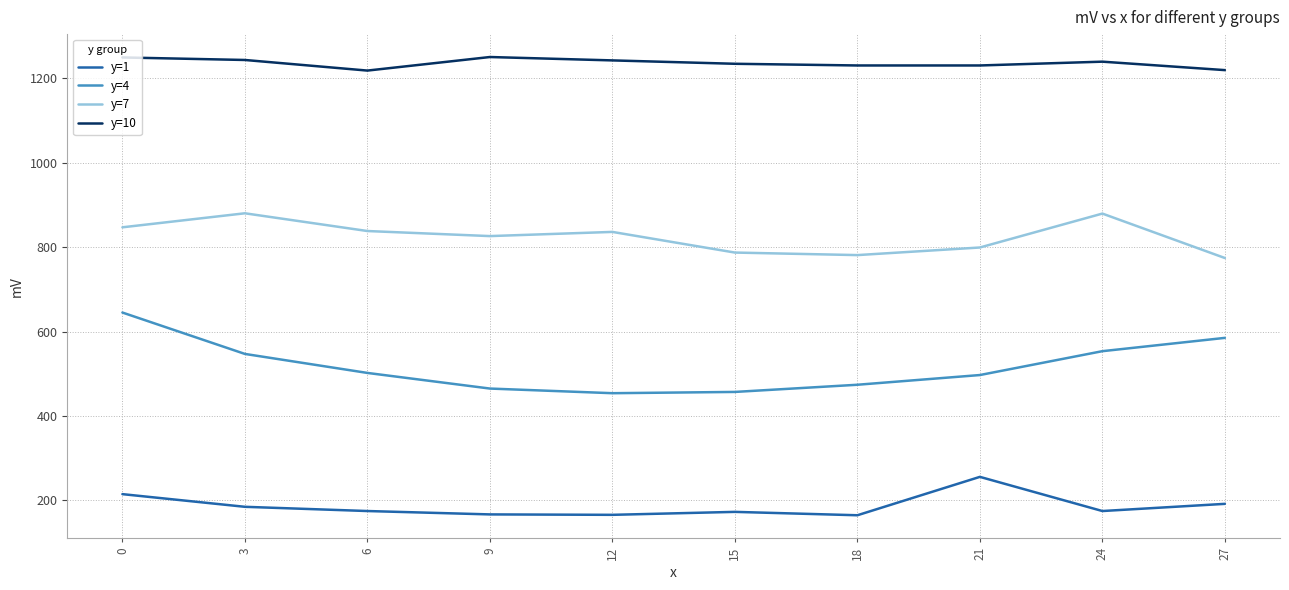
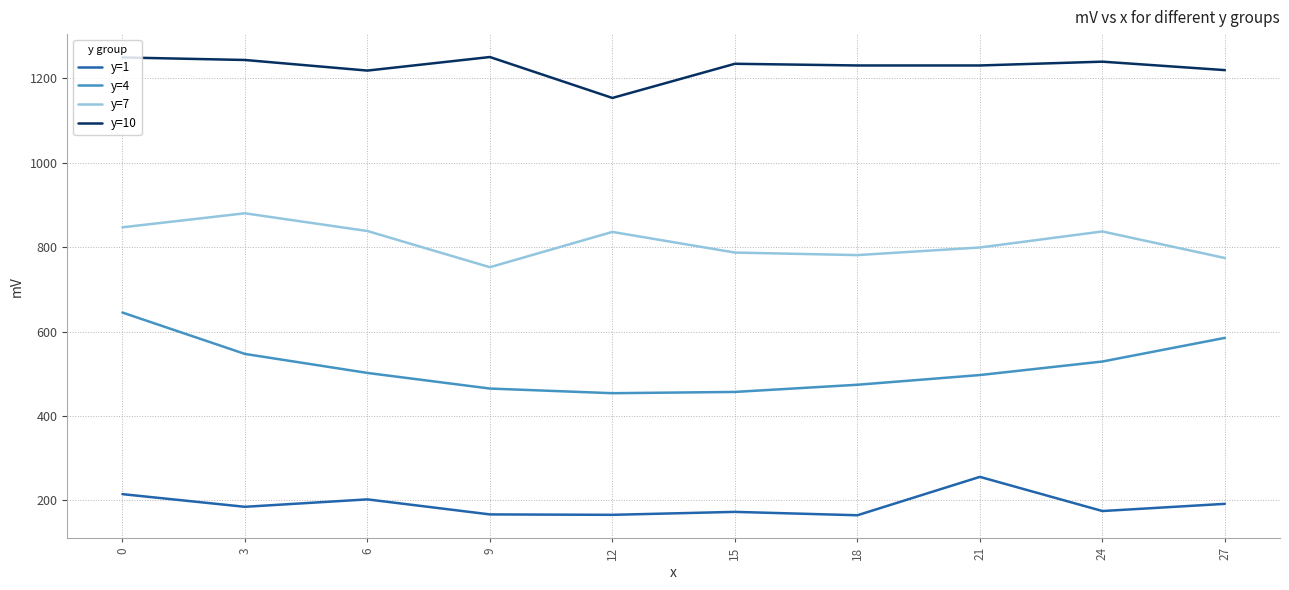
  {
    "y=1": {
      "0": 220,
      "3": 190,
-     "6": 180,
+     "6": 200,
      "9": 170,
      "12": 170,
      "15": 170,
      "18": 170,
      "21": 260,
      "24": 180,
      "27": 190
    },
    "y=4": {
      "0": 650,
      "3": 550,
      "6": 500,
      "9": 470,
      "12": 450,
      "15": 460,
      "18": 470,
      "21": 500,
-     "24": 550,
+     "24": 530,
      "27": 590
    },
    "y=7": {
      "0": 850,
      "3": 880,
      "6": 840,
-     "9": 830,
+     "9": 750,
      "12": 840,
      "15": 790,
      "18": 780,
      "21": 800,
-     "24": 880,
+     "24": 840,
      "27": 770
    },
    "y=10": {
      "3": 1240,
      "6": 1220,
      "9": 1250,
-     "12": 1240,
+     "12": 1150,
      "15": 1230,
      "18": 1230,
      "21": 1230,
      "24": 1240,
      "27": 1220
    }
  }
